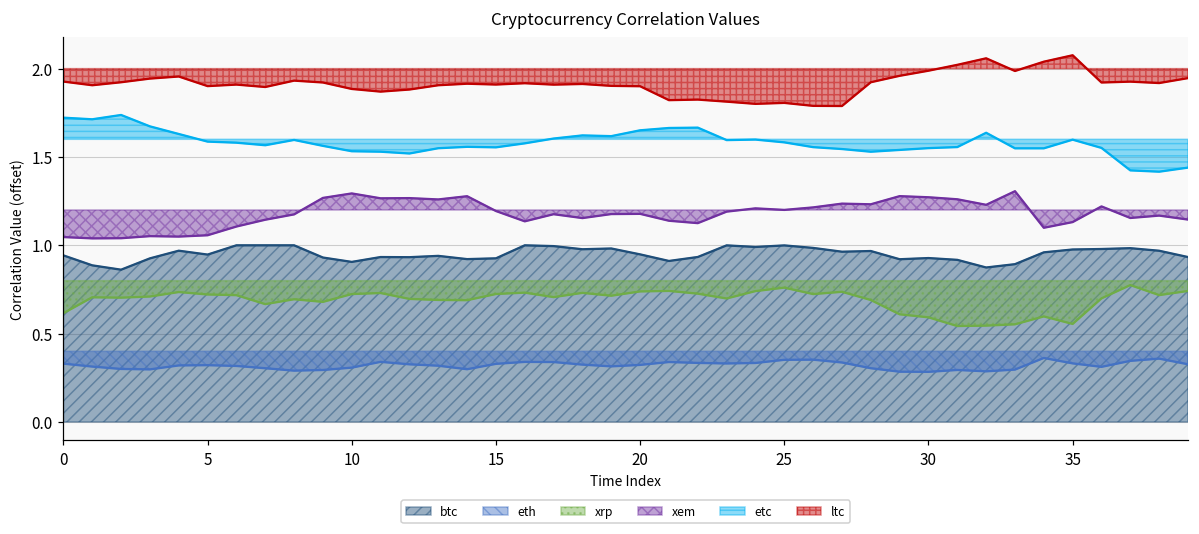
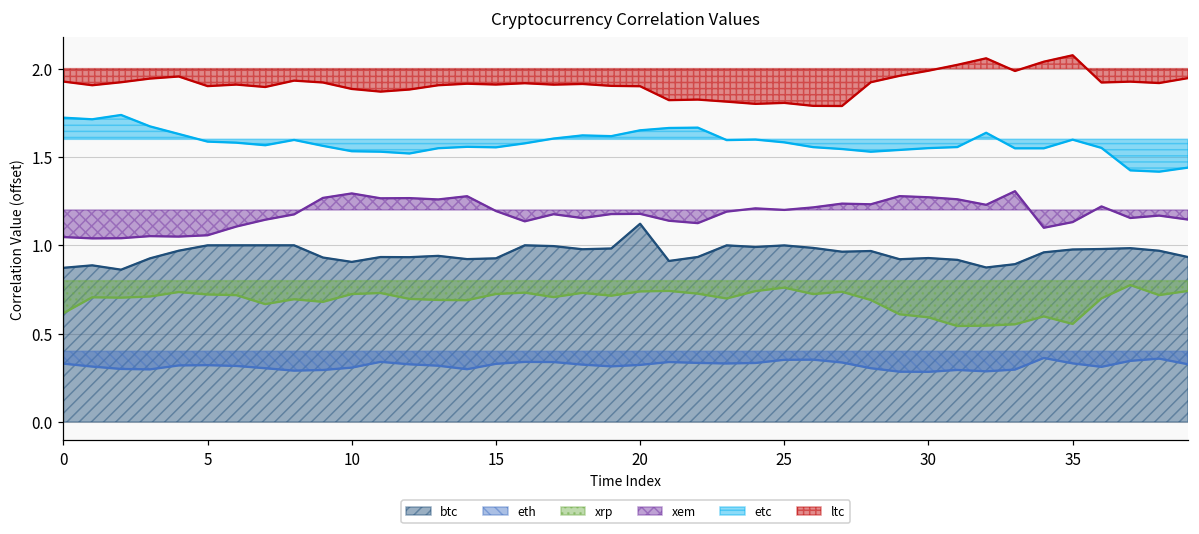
  {
    "btc": {
-     "0": 0.94,
-     "5": 0.95,
+     "0": 0.87,
+     "5": 1.00,
      "10": 0.91,
      "15": 0.93,
-     "20": 0.95,
+     "20": 1.12,
      "25": 1.00,
      "30": 0.93,
      "35": 0.98
    }
  }
